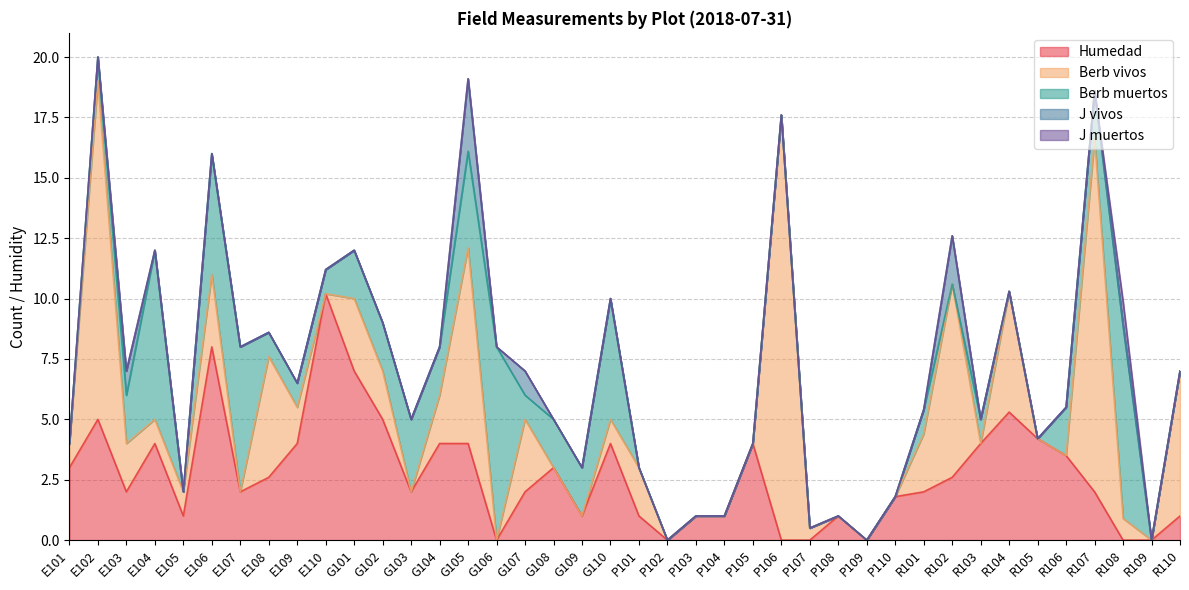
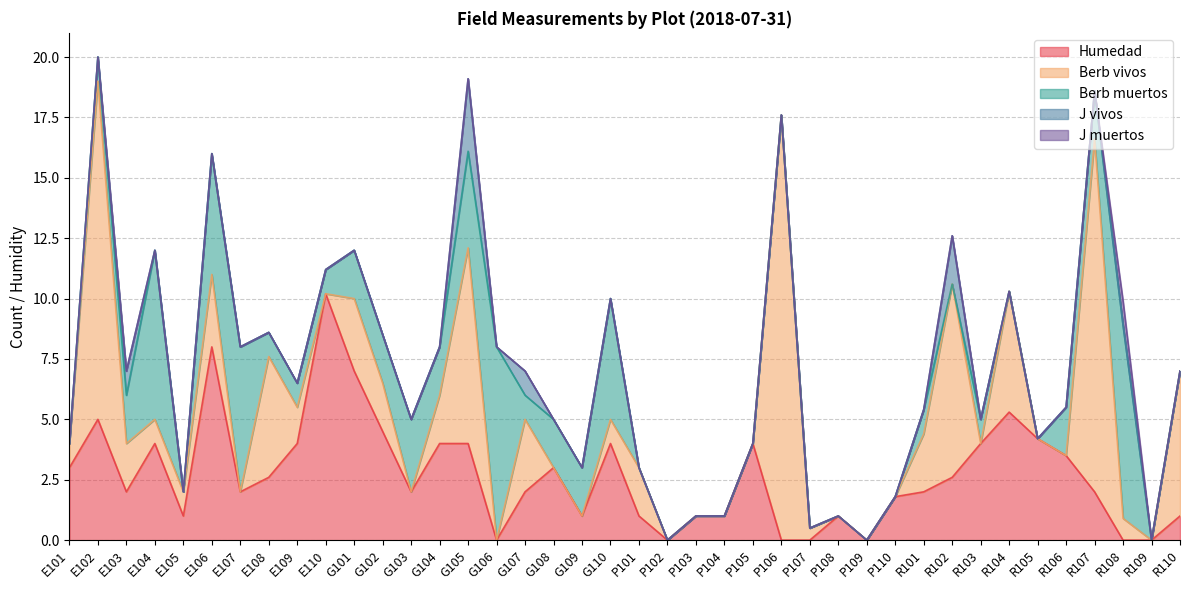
  {
    "Humedad": {
      "E101": 3.0,
      "E102": 5.0,
      "E103": 2.0,
      "E104": 4.0,
      "E105": 1.0,
      "E106": 8.0,
      "E108": 2.6,
      "E109": 4.0,
      "G101": 7.0,
-     "G102": 5.0,
+     "G102": 4.5,
      "G104": 4.0,
      "G105": 4.0,
      "G107": 2.0,
      "G110": 4.0,
      "P101": 1.0,
      "P106": 0.0,
      "P107": 0.0,
      "R101": 2.0,
      "R102": 2.6,
      "R104": 5.3,
      "R107": 2.0,
      "R108": 0.0,
      "R110": 1.0
    },
    "Berb vivos": {
      "E102": 14.0,
      "E103": 2.0,
      "E104": 1.0,
      "E106": 3.0,
      "E108": 5.0,
      "E109": 1.5,
      "G101": 3.0,
      "G102": 2.0,
      "G104": 2.0,
      "G105": 8.1,
      "G107": 3.0,
      "G110": 1.0,
      "R101": 2.4,
      "R108": 0.9
    }
  }
